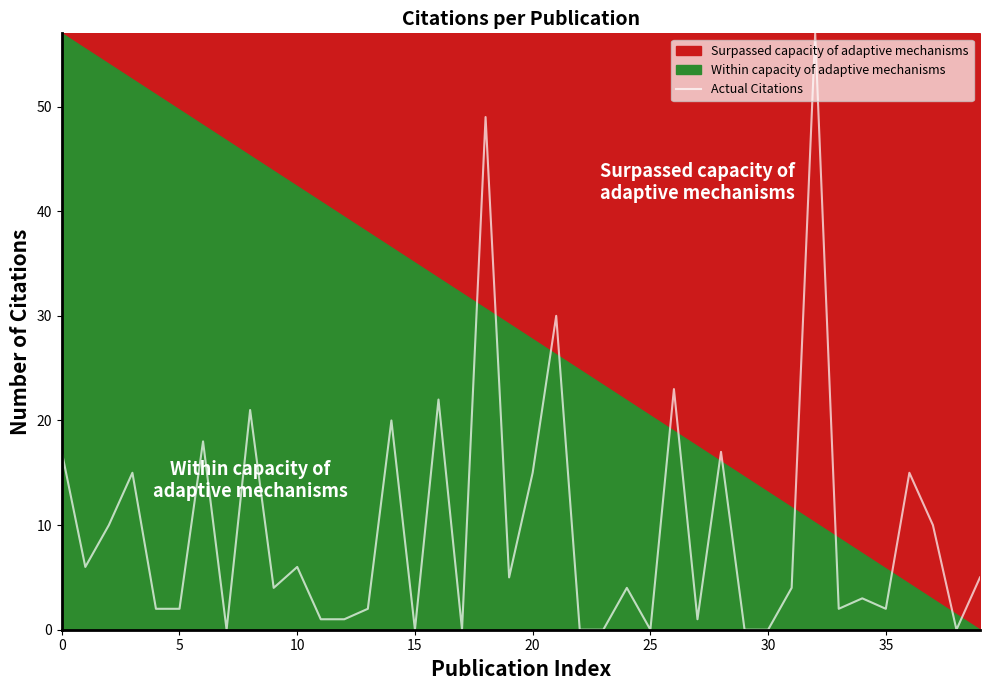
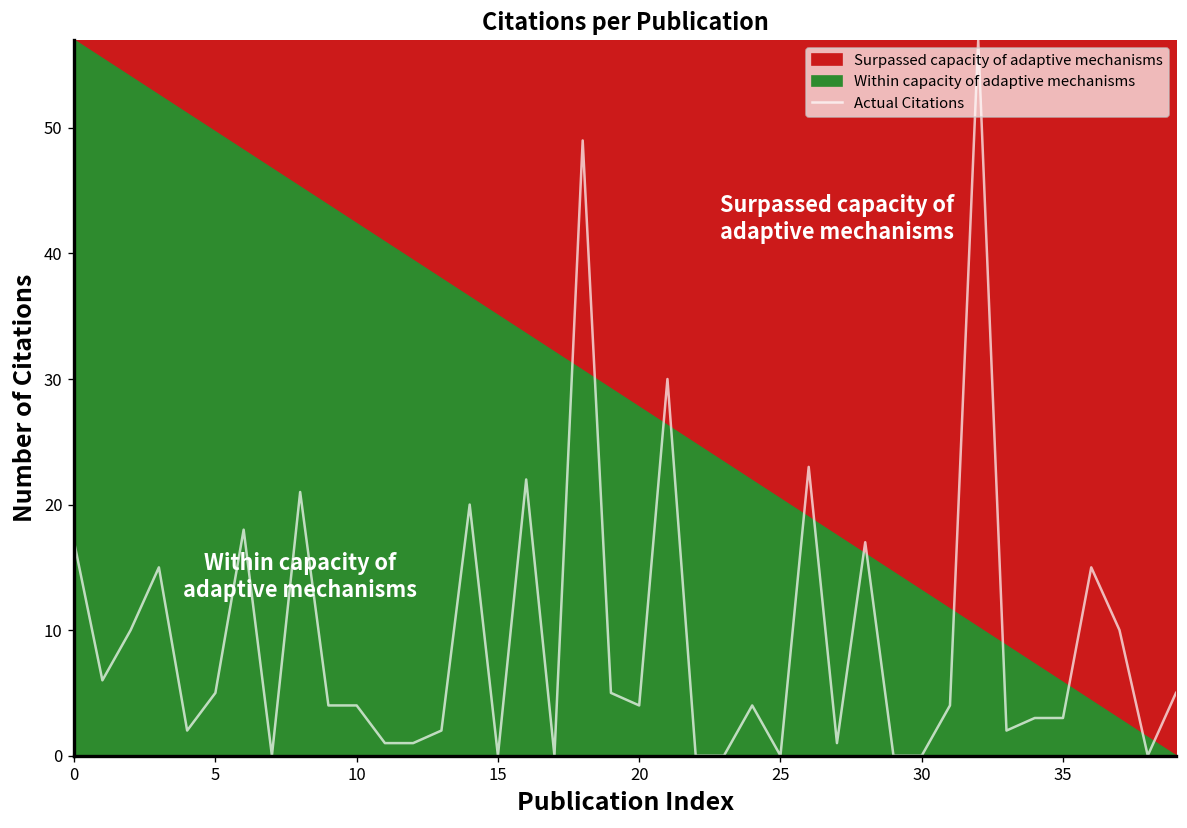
  {
    "Actual Citations": {
      "0": 17,
-     "5": 2,
-     "10": 6,
+     "5": 5,
+     "10": 4,
      "15": 0,
-     "20": 15,
+     "20": 4,
      "25": 0,
      "30": 0,
-     "35": 2
+     "35": 3
    },
    "Within capacity of adaptive mechanisms": {
      "5": 49.7,
      "10": 42.4,
      "15": 35,
      "20": 28,
      "25": 20.5,
      "30": 13,
      "35": 6
    }
  }
